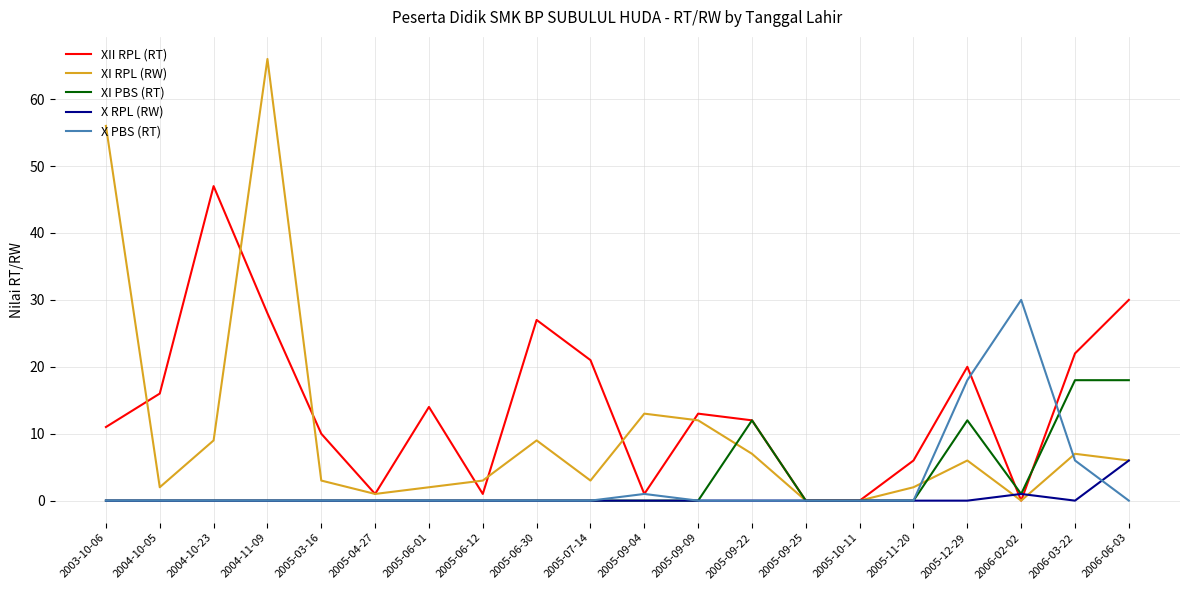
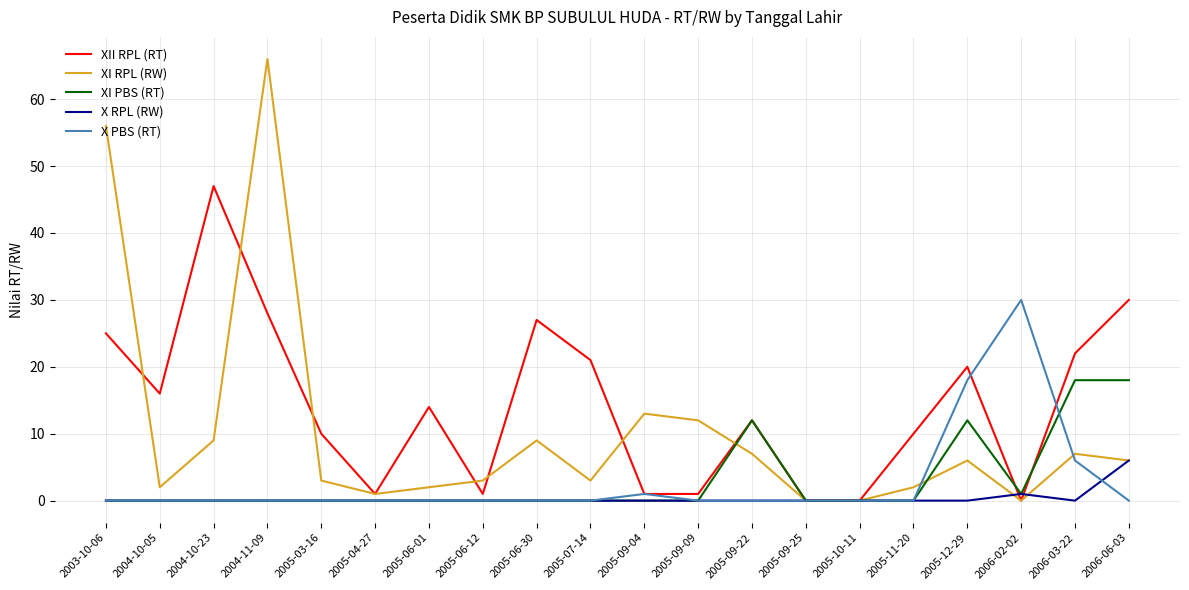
  {
    "XII RPL (RT)": {
-     "2003-10-06": 11,
+     "2003-10-06": 25,
      "2004-10-05": 16,
      "2004-10-23": 47,
      "2004-11-09": 28,
      "2005-03-16": 10,
      "2005-06-01": 14,
      "2005-06-12": 1,
      "2005-06-30": 27,
      "2005-07-14": 21,
-     "2005-09-09": 13,
-     "2005-11-20": 6,
+     "2005-09-09": 1,
+     "2005-11-20": 10,
      "2005-12-29": 20,
      "2006-03-22": 22,
      "2006-06-03": 30
    },
    "XI RPL (RW)": {
      "2003-10-06": 56,
      "2004-10-05": 2,
      "2004-10-23": 9,
      "2004-11-09": 66,
      "2005-03-16": 3,
      "2005-06-01": 2,
      "2005-06-12": 3,
      "2005-06-30": 9,
      "2005-07-14": 3,
      "2005-09-04": 13,
      "2005-09-09": 12,
      "2005-09-22": 7,
      "2005-11-20": 2,
      "2005-12-29": 6,
      "2006-03-22": 7
    },
    "XI PBS (RT)": {
      "2005-12-29": 12,
      "2006-03-22": 18,
      "2006-06-03": 18
    },
    "X RPL (RW)": {
      "2005-12-29": 0,
      "2006-03-22": 0
    },
    "X PBS (RT)": {
      "2005-12-29": 18,
      "2006-02-02": 30,
      "2006-03-22": 6,
      "2006-06-03": 0
    }
  }
